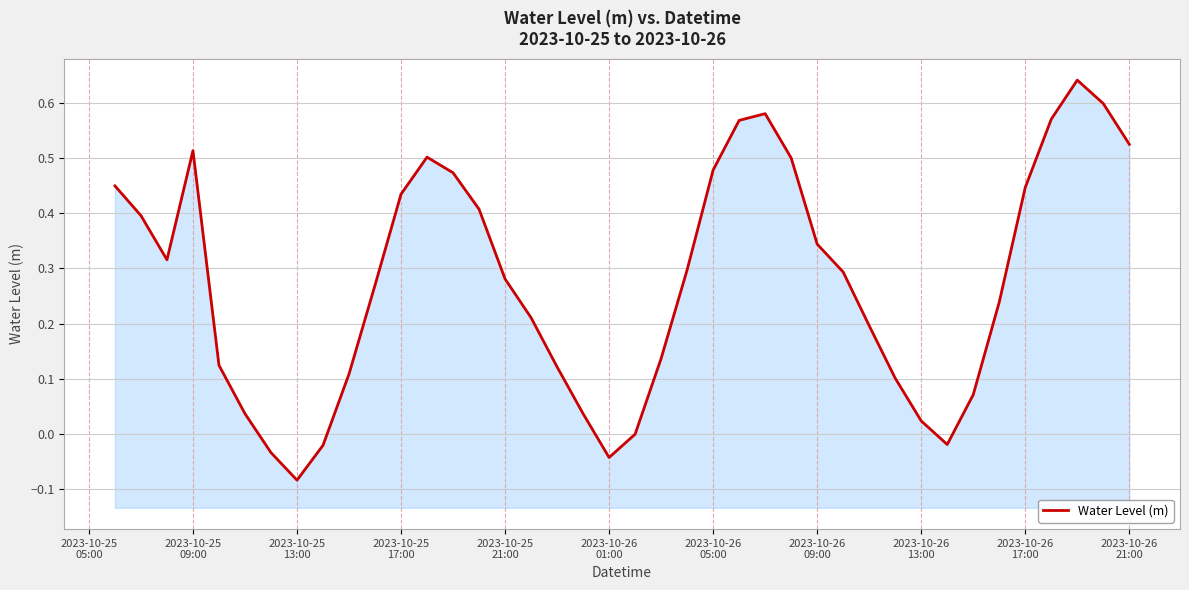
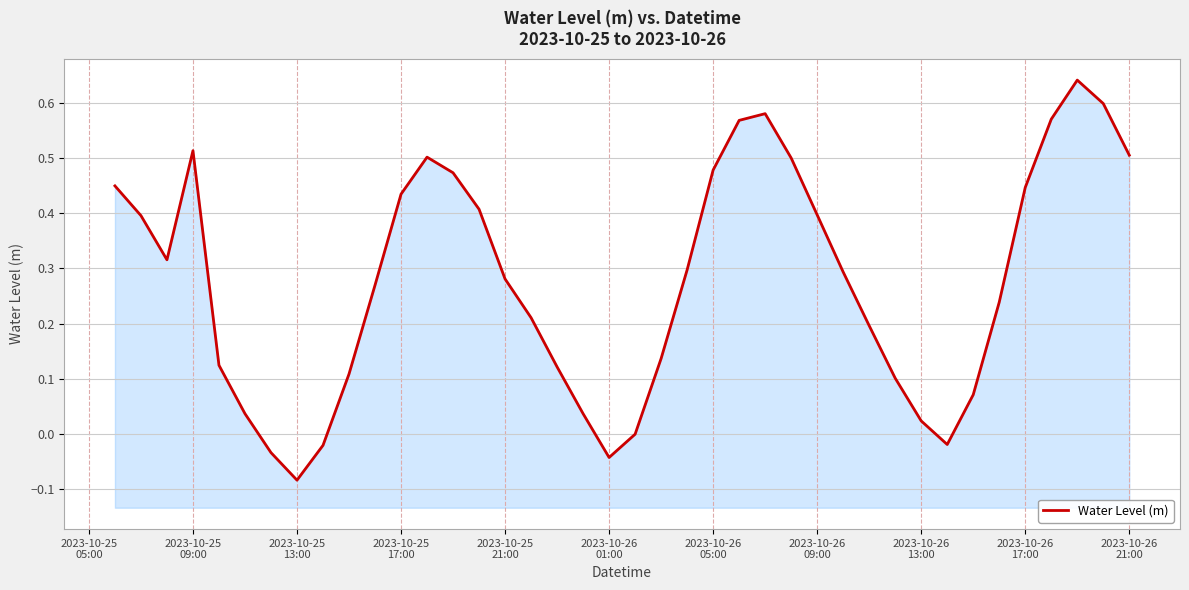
  {
    "2023-10-25 09:00": 0.51,
    "2023-10-25 13:00": -0.08,
    "2023-10-25 17:00": 0.43,
    "2023-10-25 21:00": 0.28,
    "2023-10-26 01:00": -0.04,
    "2023-10-26 05:00": 0.48,
-   "2023-10-26 09:00": 0.34,
+   "2023-10-26 09:00": 0.40,
    "2023-10-26 13:00": 0.02,
    "2023-10-26 17:00": 0.45,
-   "2023-10-26 21:00": 0.52
+   "2023-10-26 21:00": 0.51
  }
